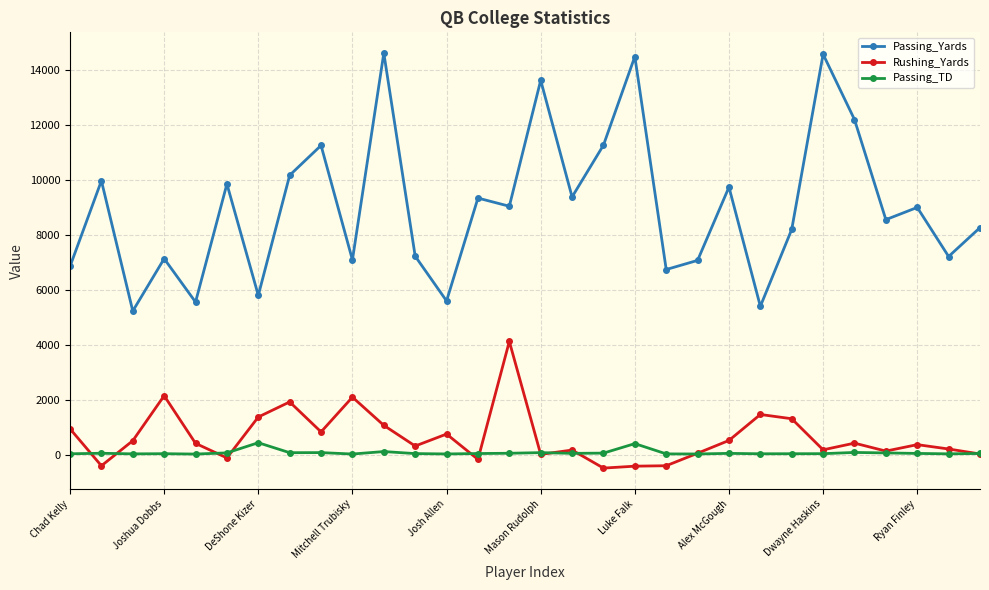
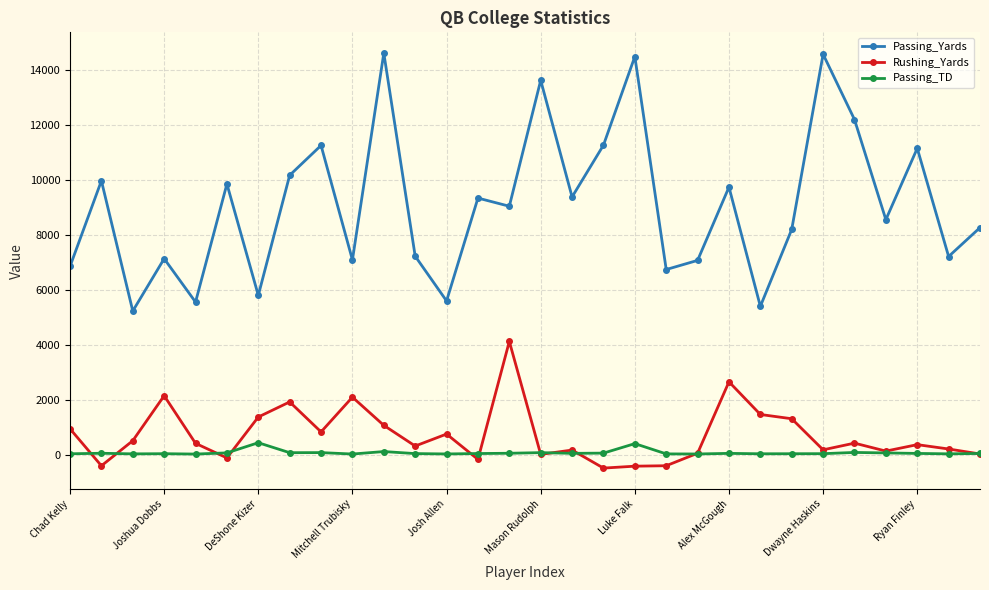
  {
    "Passing_Yards": {
      "Chad Kelly": 6900,
      "Joshua Dobbs": 7100,
      "DeShone Kizer": 5800,
      "Mitchell Trubisky": 7100,
      "Josh Allen": 5600,
      "Mason Rudolph": 13600,
      "Luke Falk": 14500,
      "Alex McGough": 9700,
      "Dwayne Haskins": 14600,
-     "Ryan Finley": 9000
+     "Ryan Finley": 11100
    },
    "Rushing_Yards": {
      "Chad Kelly": 1000,
      "Joshua Dobbs": 2200,
      "DeShone Kizer": 1400,
      "Mitchell Trubisky": 2100,
      "Josh Allen": 800,
      "Luke Falk": -400,
-     "Alex McGough": 500,
+     "Alex McGough": 2700,
      "Dwayne Haskins": 200,
      "Ryan Finley": 400
    },
    "Passing_TD": {
      "Chad Kelly": 100,
      "Joshua Dobbs": 100,
      "DeShone Kizer": 500,
      "Mitchell Trubisky": 0,
      "Josh Allen": 0,
      "Luke Falk": 400,
      "Alex McGough": 100,
      "Dwayne Haskins": 100,
      "Ryan Finley": 100
    }
  }
